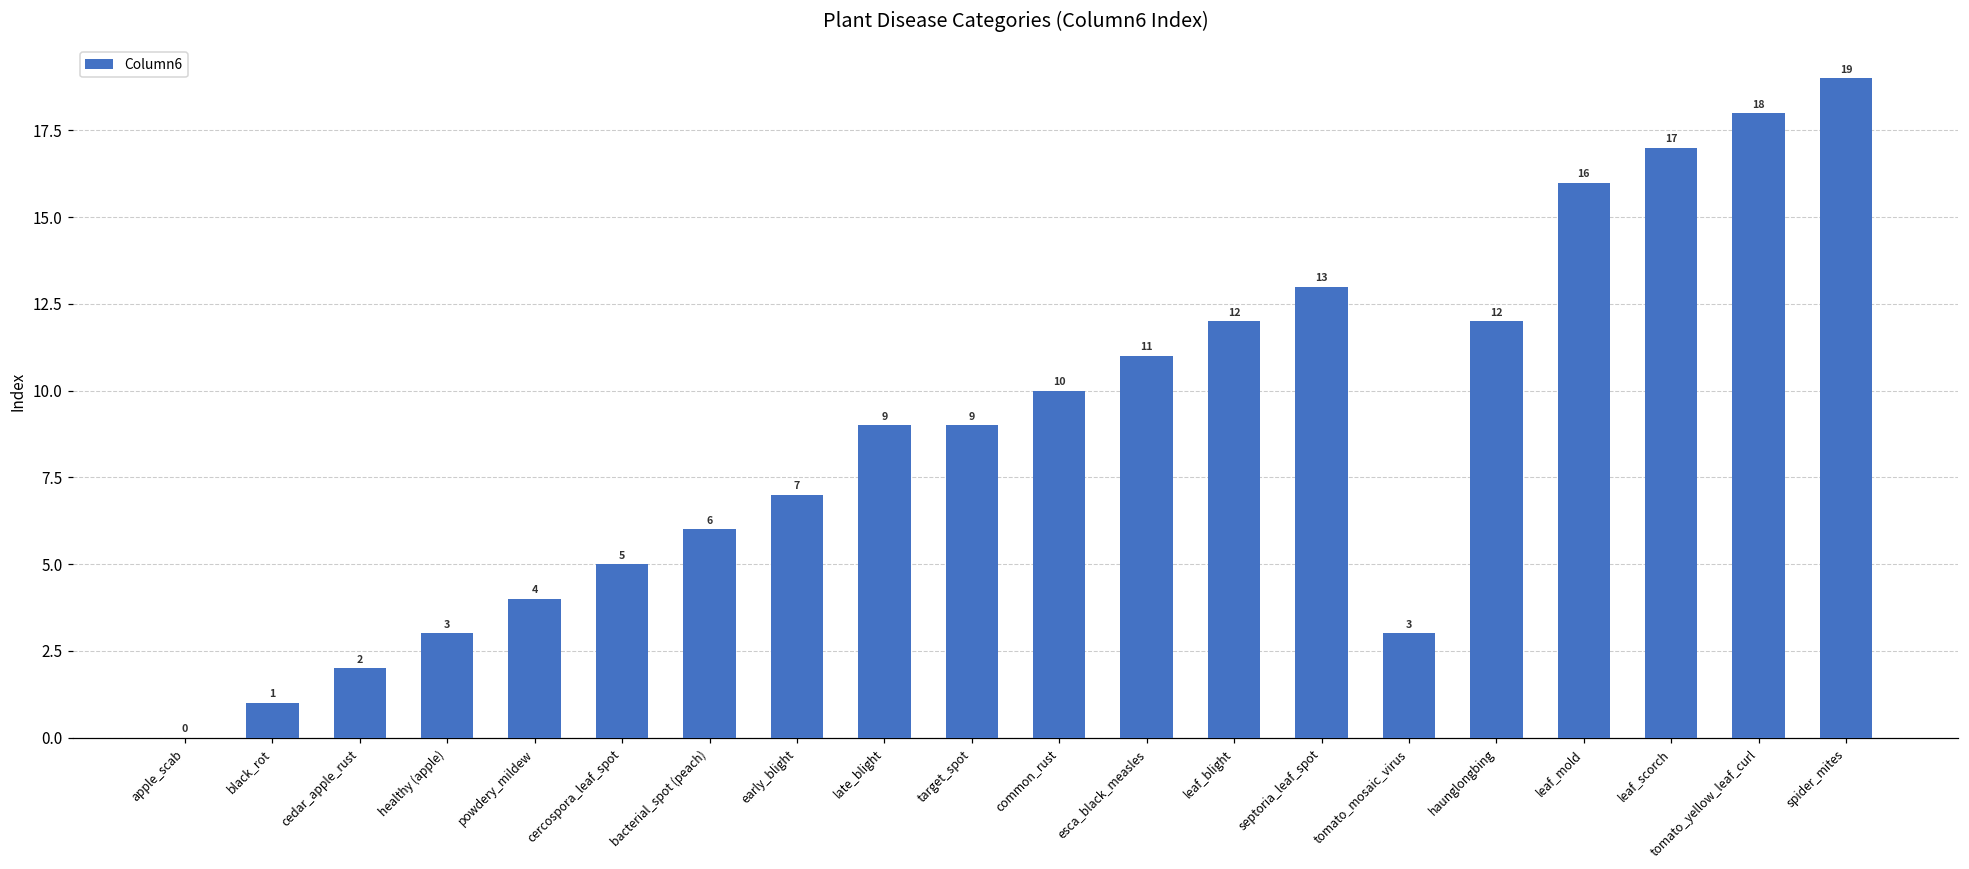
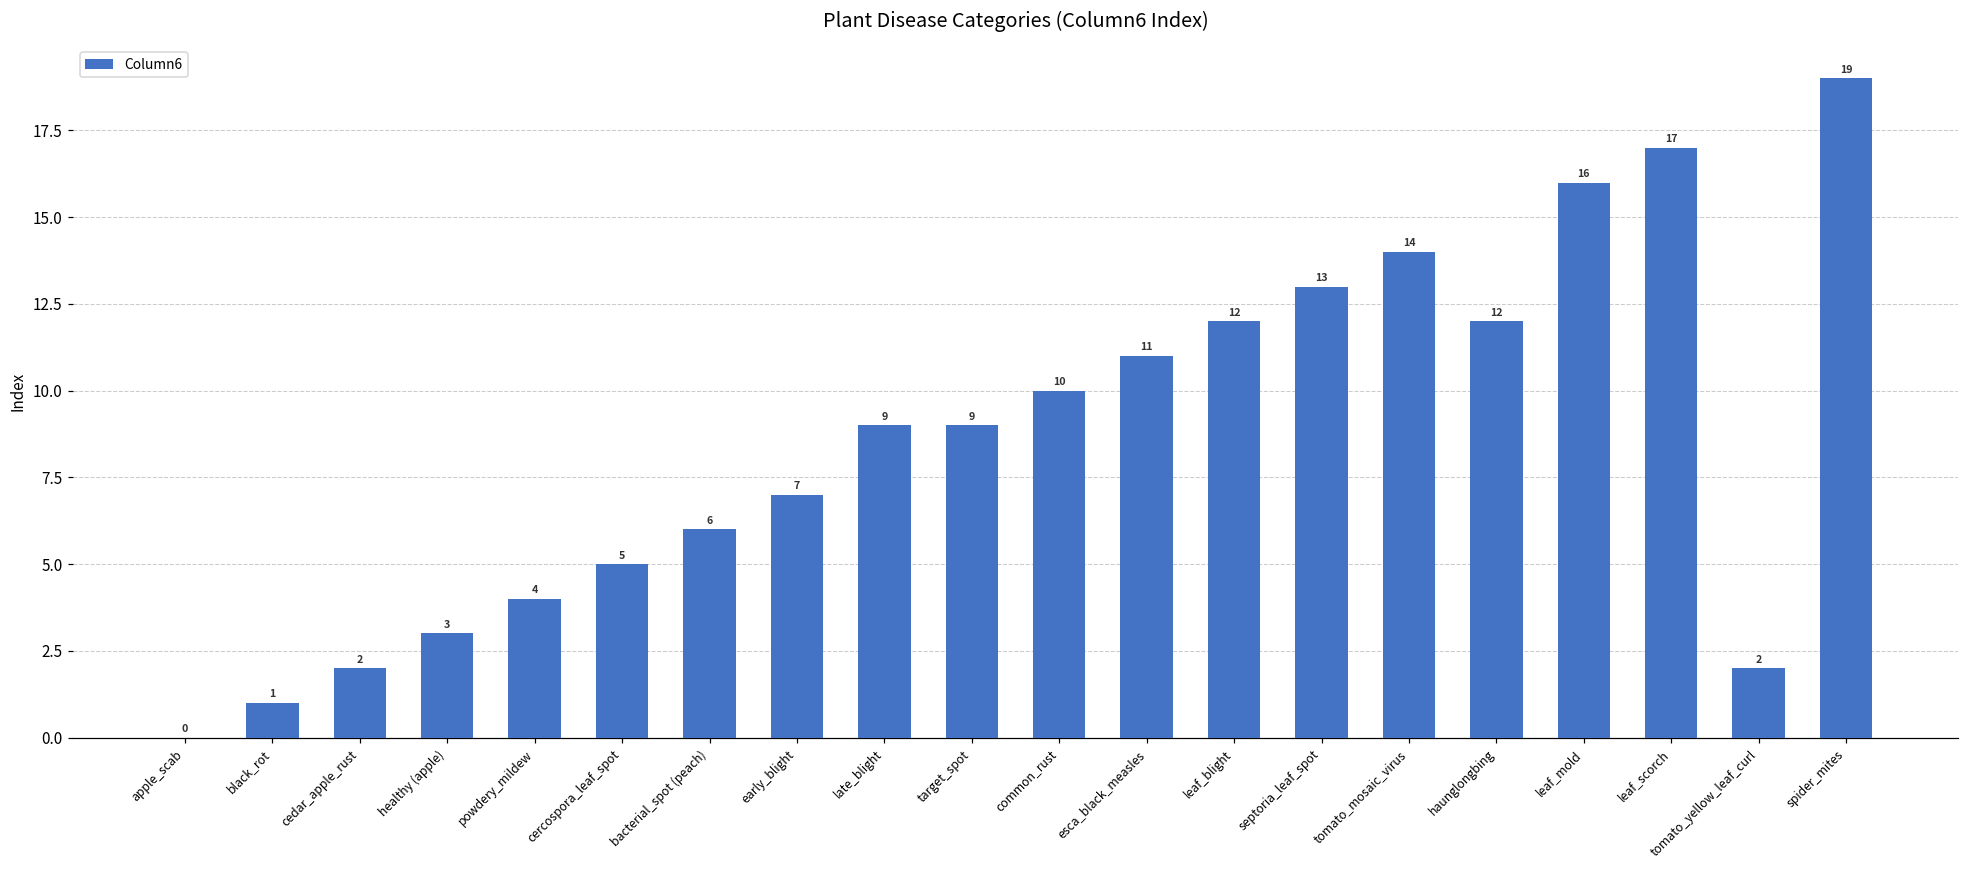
  {
    "apple_scab": 0,
    "black_rot": 1,
    "cedar_apple_rust": 2,
    "healthy (apple)": 3,
    "powdery_mildew": 4,
    "cercospora_leaf_spot": 5,
    "bacterial_spot (peach)": 6,
    "early_blight": 7,
    "late_blight": 9,
    "target_spot": 9,
    "common_rust": 10,
    "esca_black_measles": 11,
    "leaf_blight": 12,
    "septoria_leaf_spot": 13,
-   "tomato_mosaic_virus": 3,
+   "tomato_mosaic_virus": 14,
    "haunglongbing": 12,
    "leaf_mold": 16,
    "leaf_scorch": 17,
-   "tomato_yellow_leaf_curl": 18,
+   "tomato_yellow_leaf_curl": 2,
    "spider_mites": 19
  }
